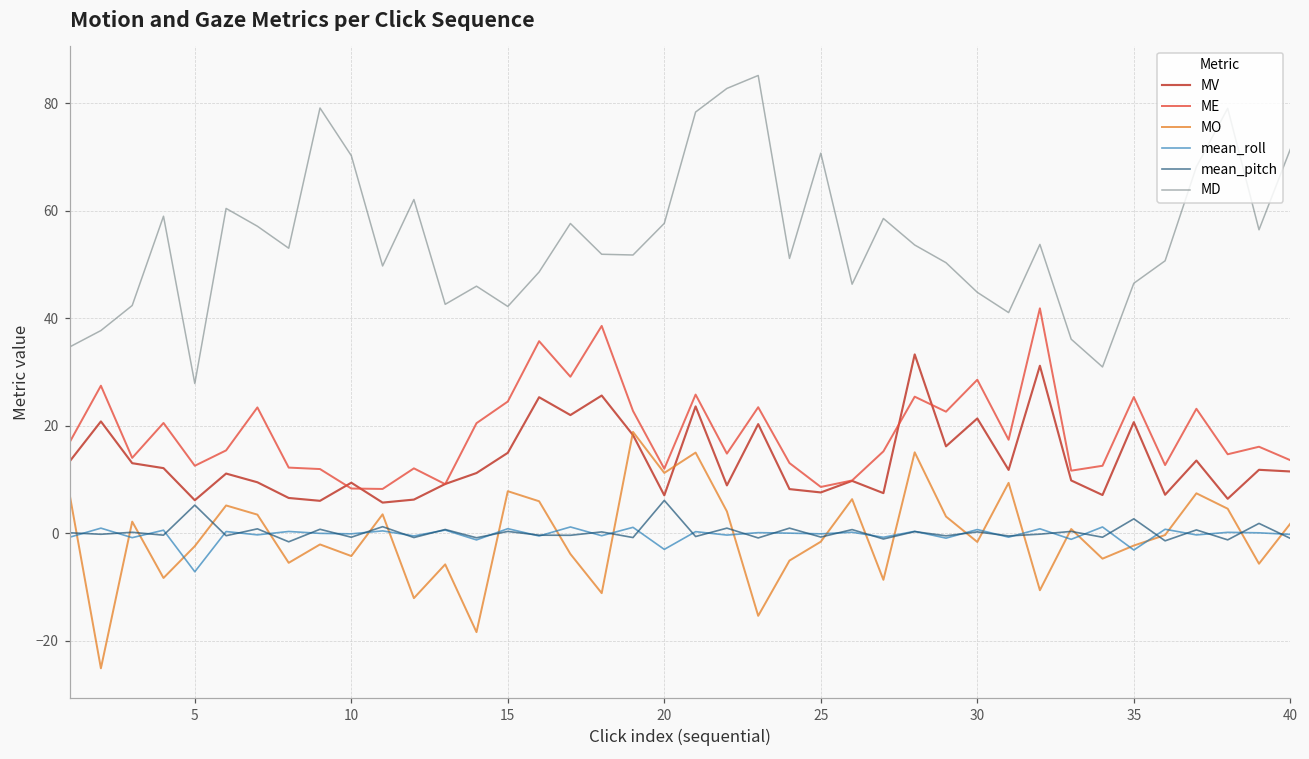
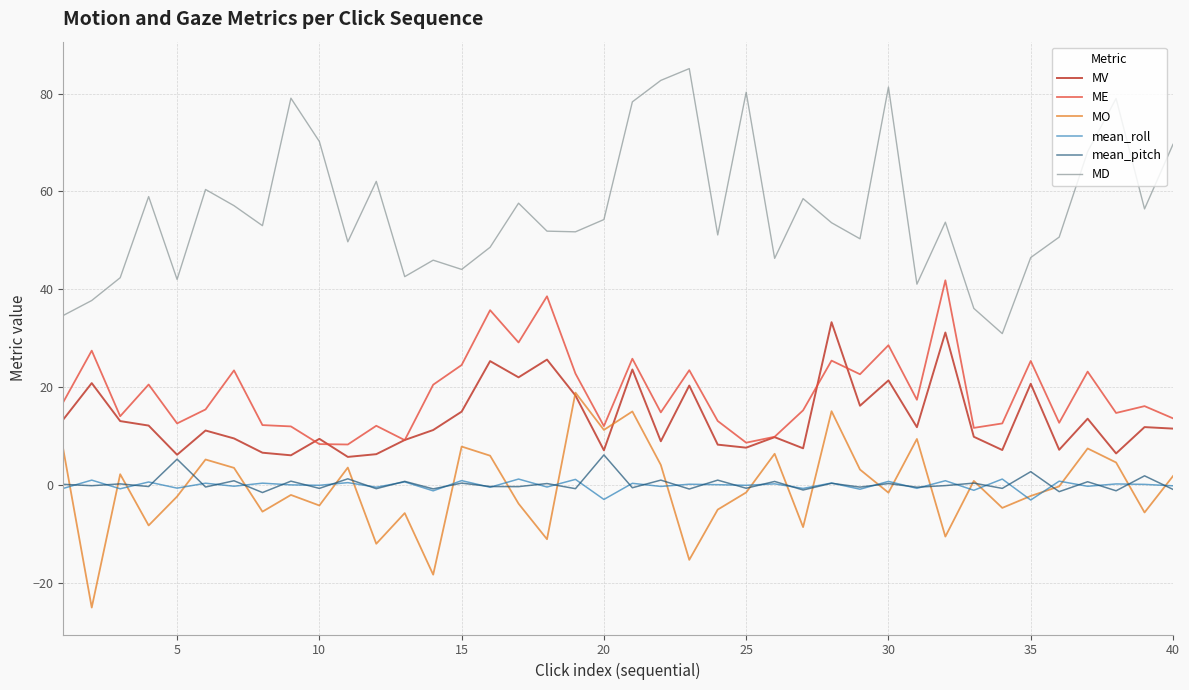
  {
    "mean_roll": {
-     "5": -7,
+     "5": -1,
      "10": 0,
      "20": -3,
      "25": 0,
      "35": -3,
      "40": 0
    },
    "mean_pitch": {
      "5": 5,
      "10": -1,
      "20": 6,
      "25": -1,
      "35": 3,
      "40": -1
    },
    "MD": {
-     "5": 28,
+     "5": 42,
      "10": 70,
-     "15": 42,
-     "20": 58,
-     "25": 71,
-     "30": 45,
+     "15": 44,
+     "20": 54,
+     "25": 80,
+     "30": 81,
      "35": 46,
-     "40": 71
+     "40": 70
    }
  }
